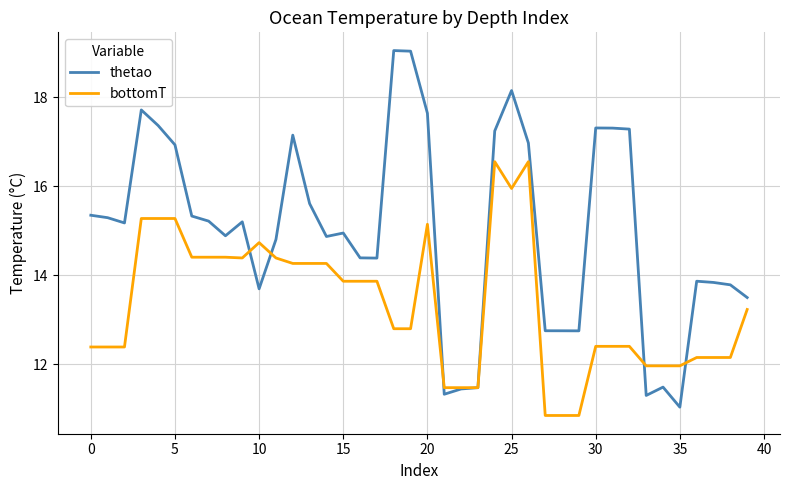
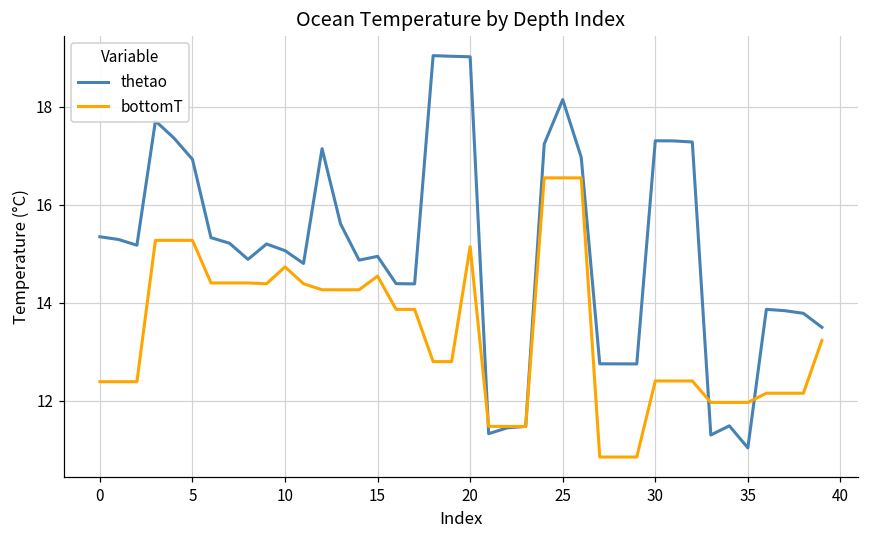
  {
    "thetao": {
      "0": 15.3,
      "5": 16.9,
-     "10": 13.7,
+     "10": 15.1,
      "15": 14.9,
-     "20": 17.6,
+     "20": 19.0,
      "25": 18.1,
      "30": 17.3,
      "35": 11.0
    },
    "bottomT": {
      "0": 12.4,
      "5": 15.3,
      "10": 14.7,
-     "15": 13.9,
+     "15": 14.5,
      "20": 15.1,
-     "25": 15.9,
+     "25": 16.5,
      "30": 12.4,
      "35": 12.0
    }
  }
